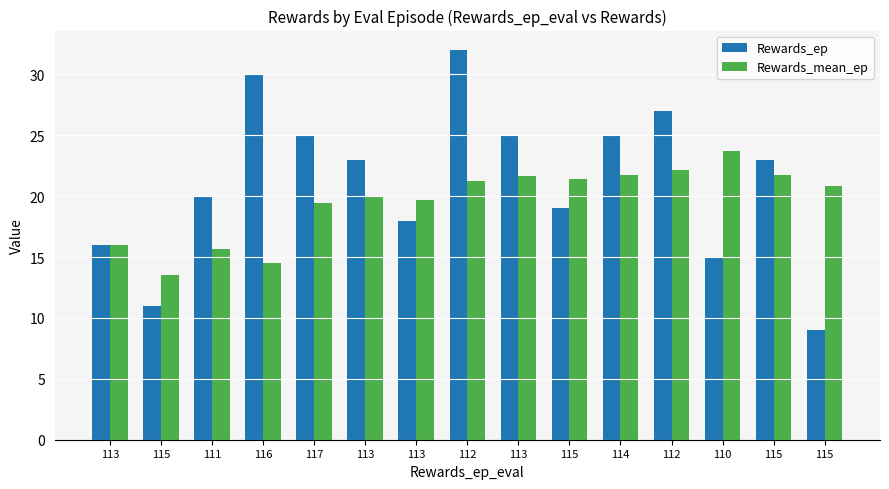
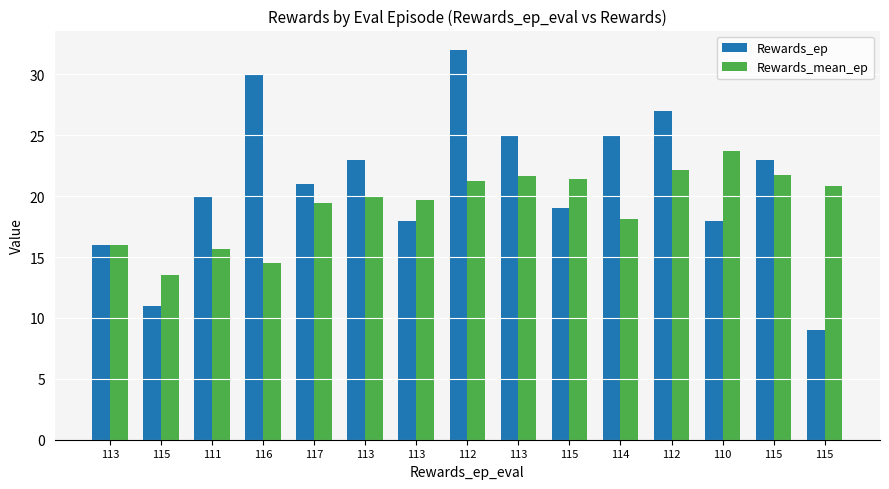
  {
    "Rewards_ep": {
      "111": 20,
      "116": 30,
-     "117": 25,
+     "117": 21,
      "114": 25,
-     "110": 15
+     "110": 18
    },
    "Rewards_mean_ep": {
      "111": 15.7,
      "116": 14.5,
      "117": 19.4,
-     "114": 21.7,
+     "114": 18.1,
      "110": 23.7
    }
  }
